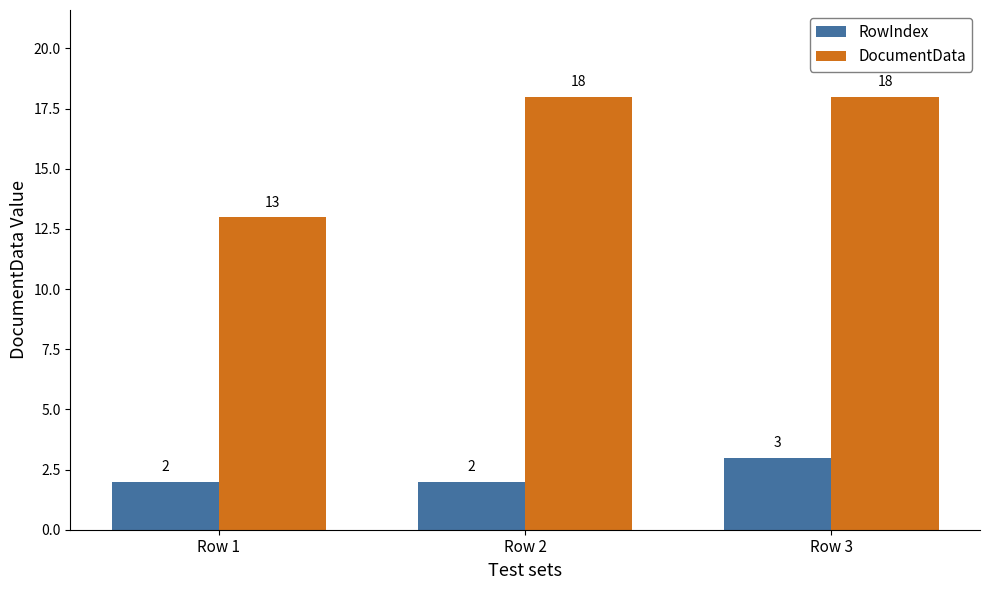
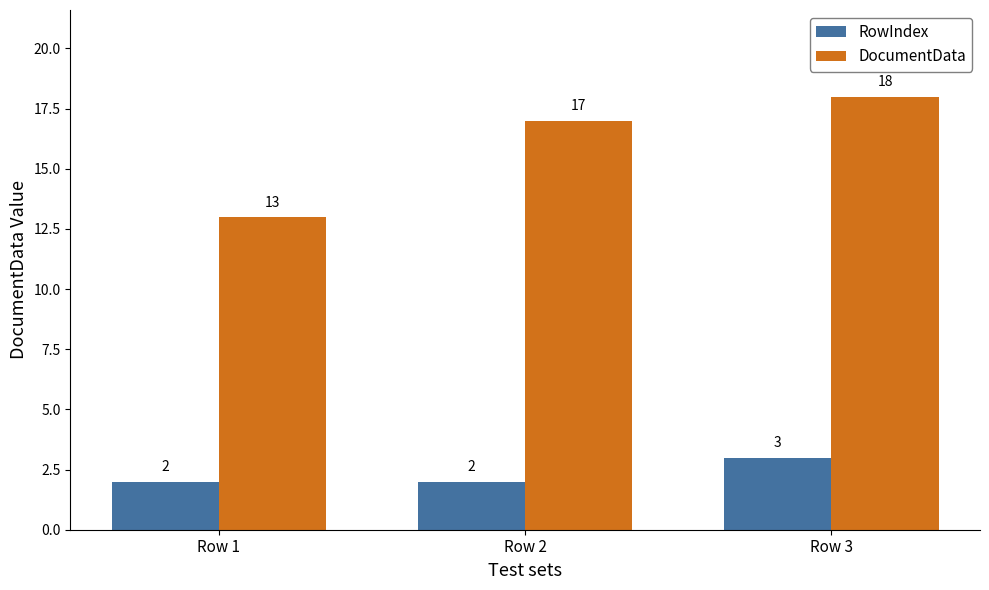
  {
    "RowIndex": {
      "Row 1": 2,
      "Row 2": 2,
      "Row 3": 3
    },
    "DocumentData": {
      "Row 1": 13,
-     "Row 2": 18,
+     "Row 2": 17,
      "Row 3": 18
    }
  }
